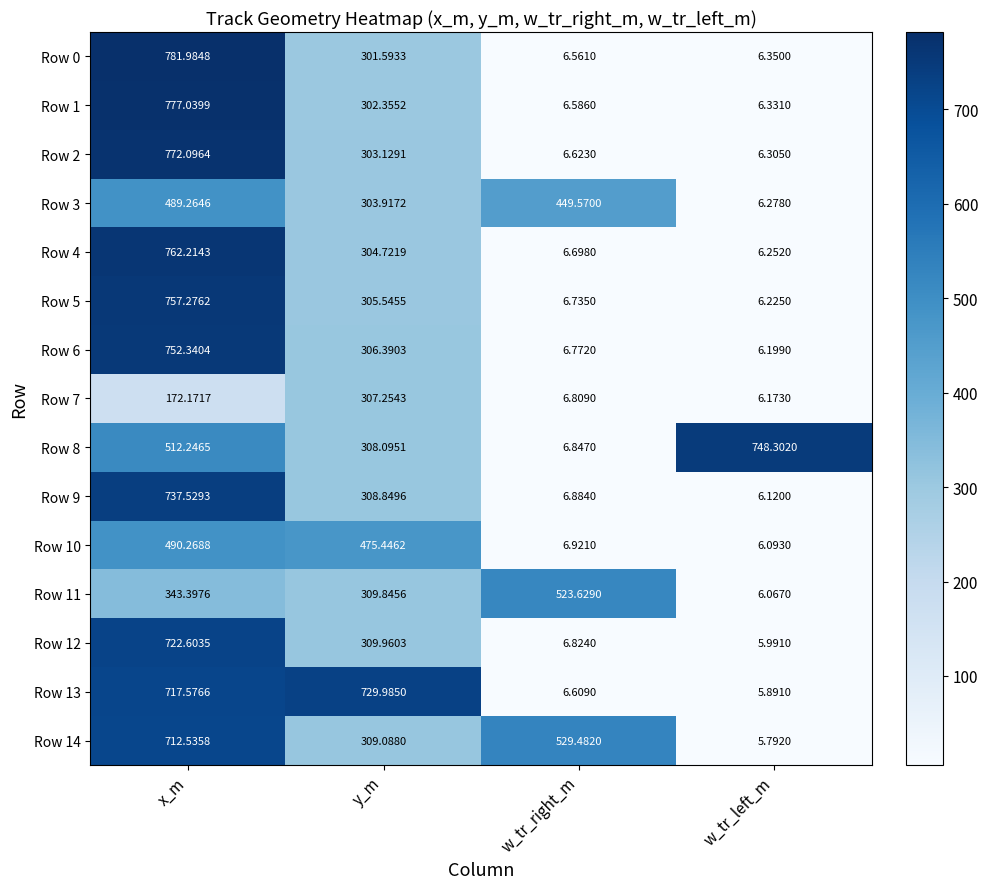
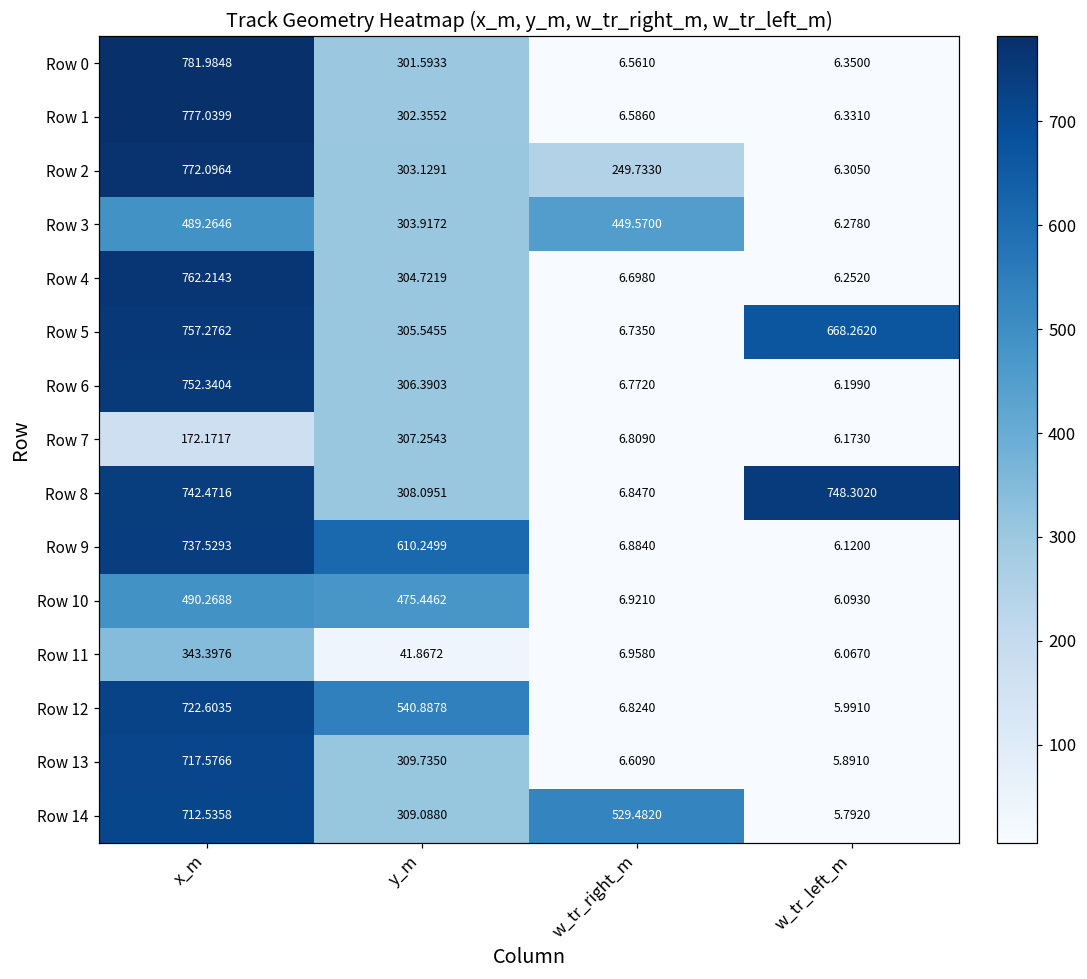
  {
    "Row 0": {
      "x_m": 781.9848,
      "y_m": 301.5933,
      "w_tr_right_m": 6.5610,
      "w_tr_left_m": 6.3500
    },
    "Row 1": {
      "x_m": 777.0399,
      "y_m": 302.3552,
      "w_tr_right_m": 6.5860,
      "w_tr_left_m": 6.3310
    },
    "Row 2": {
      "x_m": 772.0964,
      "y_m": 303.1291,
-     "w_tr_right_m": 6.6230,
+     "w_tr_right_m": 249.7330,
      "w_tr_left_m": 6.3050
    },
    "Row 3": {
      "x_m": 489.2646,
      "y_m": 303.9172,
      "w_tr_right_m": 449.5700,
      "w_tr_left_m": 6.2780
    },
    "Row 4": {
      "x_m": 762.2143,
      "y_m": 304.7219,
      "w_tr_right_m": 6.6980,
      "w_tr_left_m": 6.2520
    },
    "Row 5": {
      "x_m": 757.2762,
      "y_m": 305.5455,
      "w_tr_right_m": 6.7350,
-     "w_tr_left_m": 6.2250
+     "w_tr_left_m": 668.2620
    },
    "Row 6": {
      "x_m": 752.3404,
      "y_m": 306.3903,
      "w_tr_right_m": 6.7720,
      "w_tr_left_m": 6.1990
    },
    "Row 7": {
      "x_m": 172.1717,
      "y_m": 307.2543,
      "w_tr_right_m": 6.8090,
      "w_tr_left_m": 6.1730
    },
    "Row 8": {
-     "x_m": 512.2465,
+     "x_m": 742.4716,
      "y_m": 308.0951,
      "w_tr_right_m": 6.8470,
      "w_tr_left_m": 748.3020
    },
    "Row 9": {
      "x_m": 737.5293,
-     "y_m": 308.8496,
+     "y_m": 610.2499,
      "w_tr_right_m": 6.8840,
      "w_tr_left_m": 6.1200
    },
    "Row 10": {
      "x_m": 490.2688,
      "y_m": 475.4462,
      "w_tr_right_m": 6.9210,
      "w_tr_left_m": 6.0930
    },
    "Row 11": {
      "x_m": 343.3976,
-     "y_m": 309.8456,
-     "w_tr_right_m": 523.6290,
+     "y_m": 41.8672,
+     "w_tr_right_m": 6.9580,
      "w_tr_left_m": 6.0670
    },
    "Row 12": {
      "x_m": 722.6035,
-     "y_m": 309.9603,
+     "y_m": 540.8878,
      "w_tr_right_m": 6.8240,
      "w_tr_left_m": 5.9910
    },
    "Row 13": {
      "x_m": 717.5766,
-     "y_m": 729.9850,
+     "y_m": 309.7350,
      "w_tr_right_m": 6.6090,
      "w_tr_left_m": 5.8910
    },
    "Row 14": {
      "x_m": 712.5358,
      "y_m": 309.0880,
      "w_tr_right_m": 529.4820,
      "w_tr_left_m": 5.7920
    }
  }
